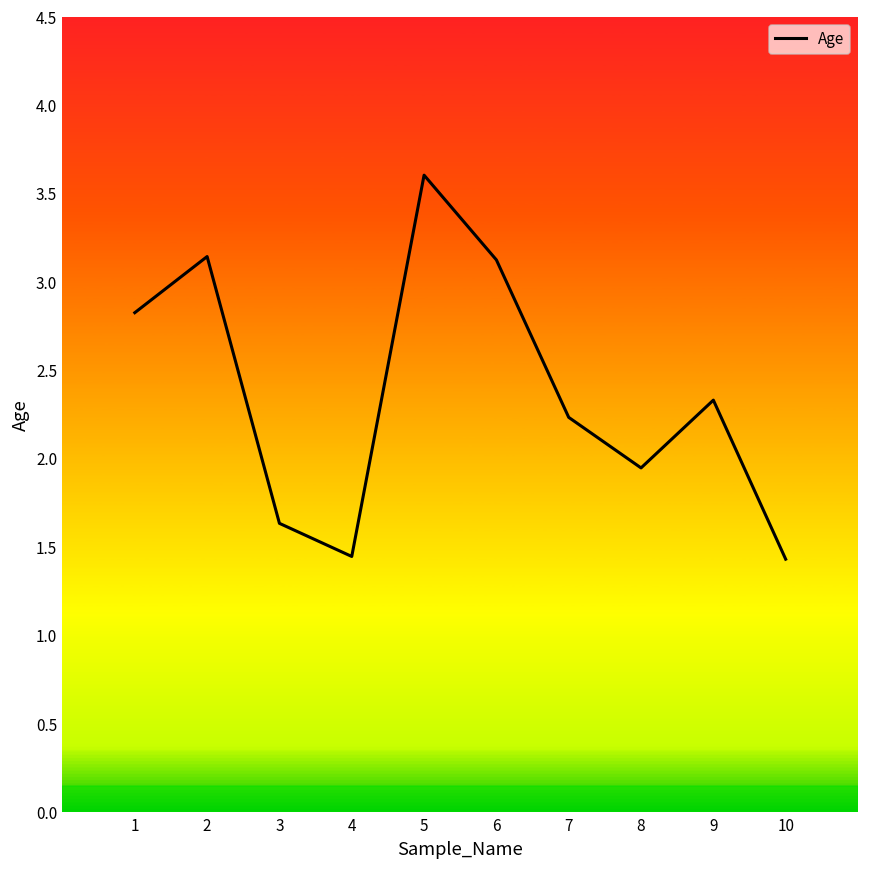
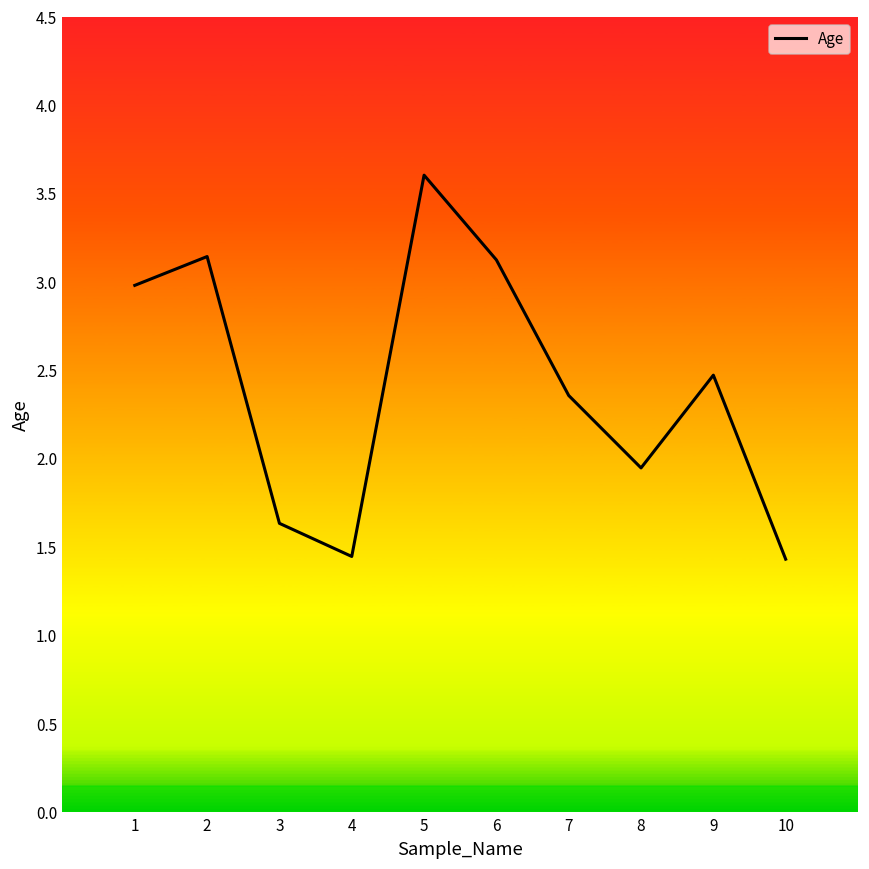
  {
-   "1": 2.83,
+   "1": 2.98,
    "2": 3.15,
    "3": 1.64,
    "4": 1.45,
    "5": 3.61,
    "6": 3.13,
-   "7": 2.24,
+   "7": 2.36,
    "8": 1.95,
-   "9": 2.33,
+   "9": 2.47,
    "10": 1.43
  }
